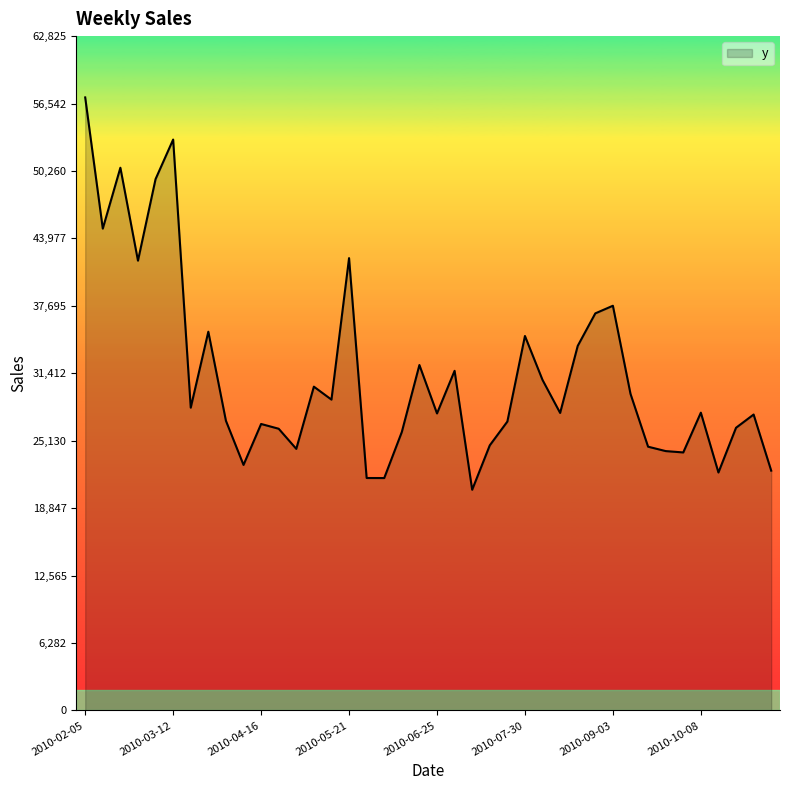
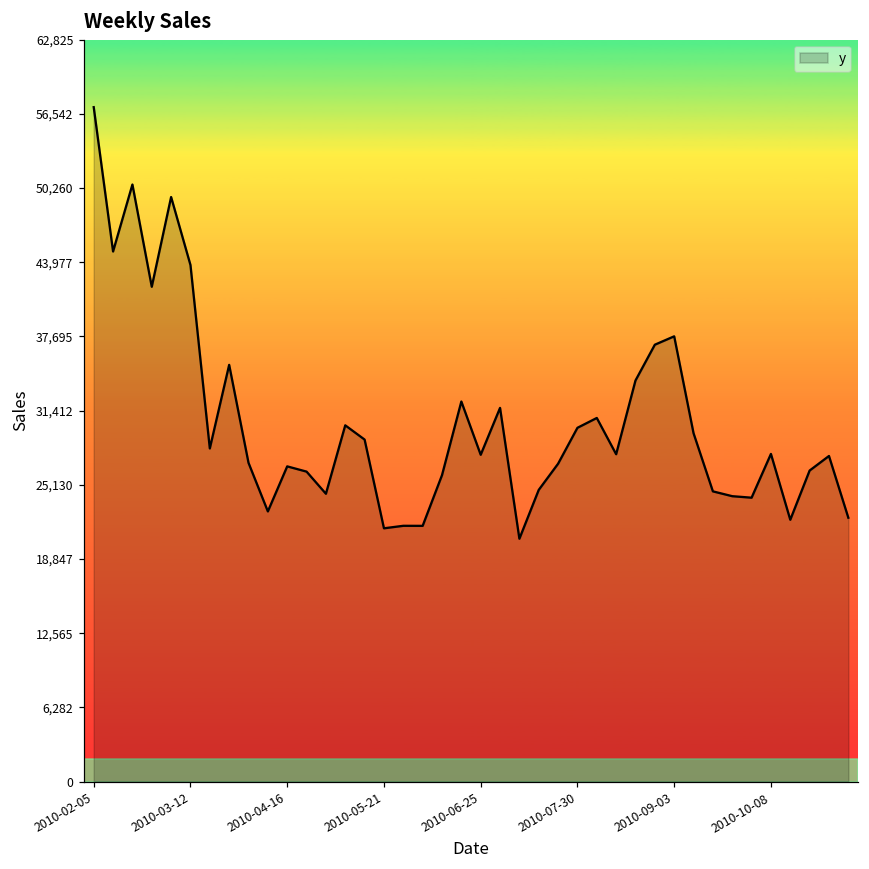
  {
    "2010-02-05": "57,100",
-   "2010-03-12": "53,200",
+   "2010-03-12": "43,700",
    "2010-04-16": "26,700",
-   "2010-05-21": "42,100",
+   "2010-05-21": "21,400",
    "2010-06-25": "27,700",
-   "2010-07-30": "34,900",
+   "2010-07-30": "30,000",
    "2010-09-03": "37,700",
    "2010-10-08": "27,700"
  }
